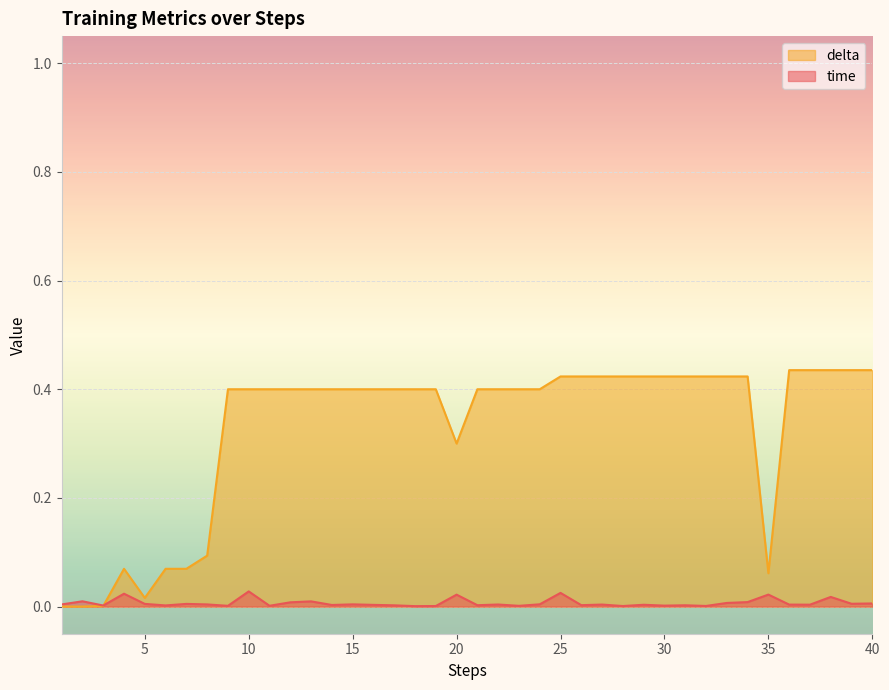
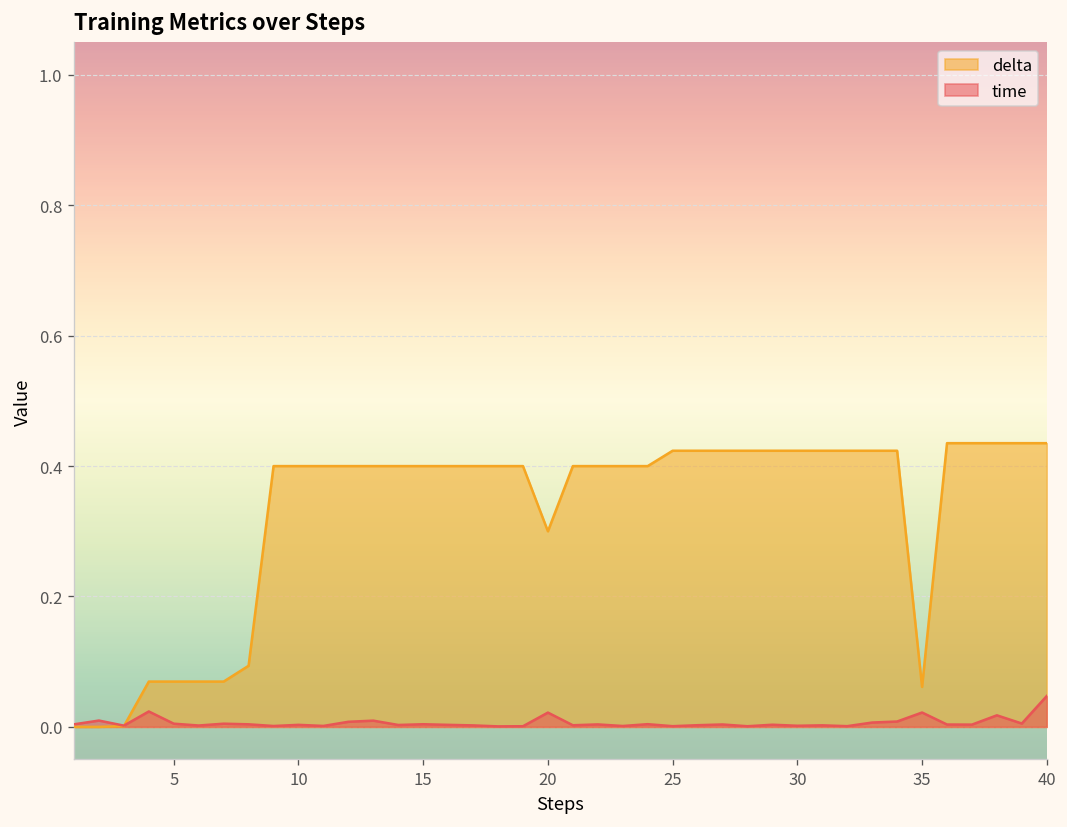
  {
    "delta": {
-     "5": 0.02,
+     "5": 0.07,
      "10": 0.40,
      "15": 0.40,
      "20": 0.30,
      "25": 0.42,
      "30": 0.42,
      "35": 0.06,
      "40": 0.44
    },
    "time": {
      "5": 0.00,
-     "10": 0.03,
+     "10": 0.00,
      "15": 0.00,
      "20": 0.02,
-     "25": 0.03,
+     "25": 0.00,
      "30": 0.00,
      "35": 0.02,
-     "40": 0.01
+     "40": 0.05
    }
  }
